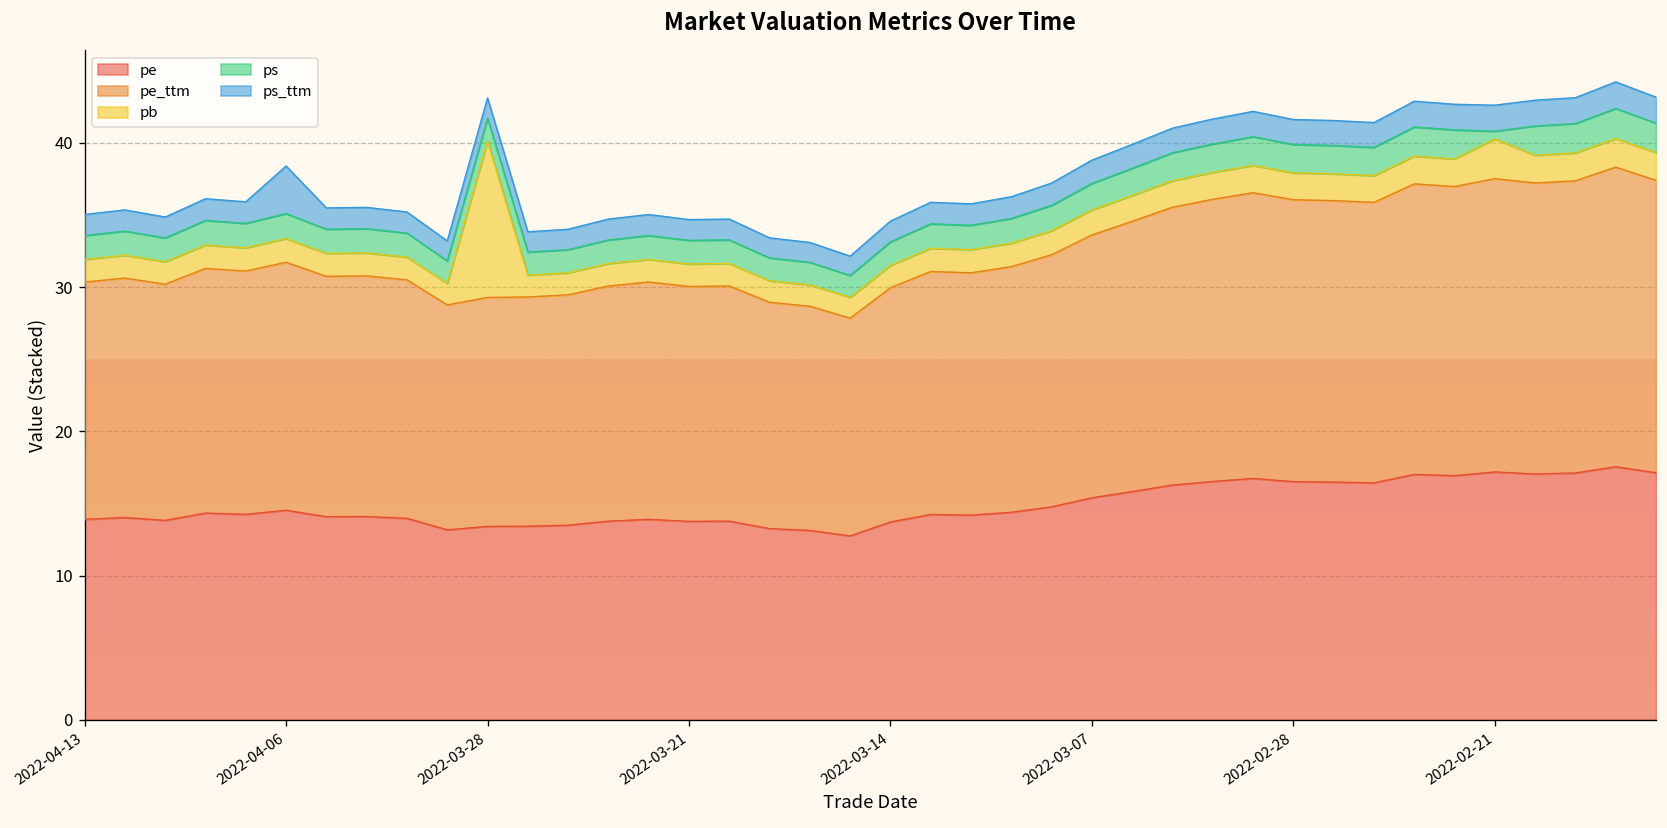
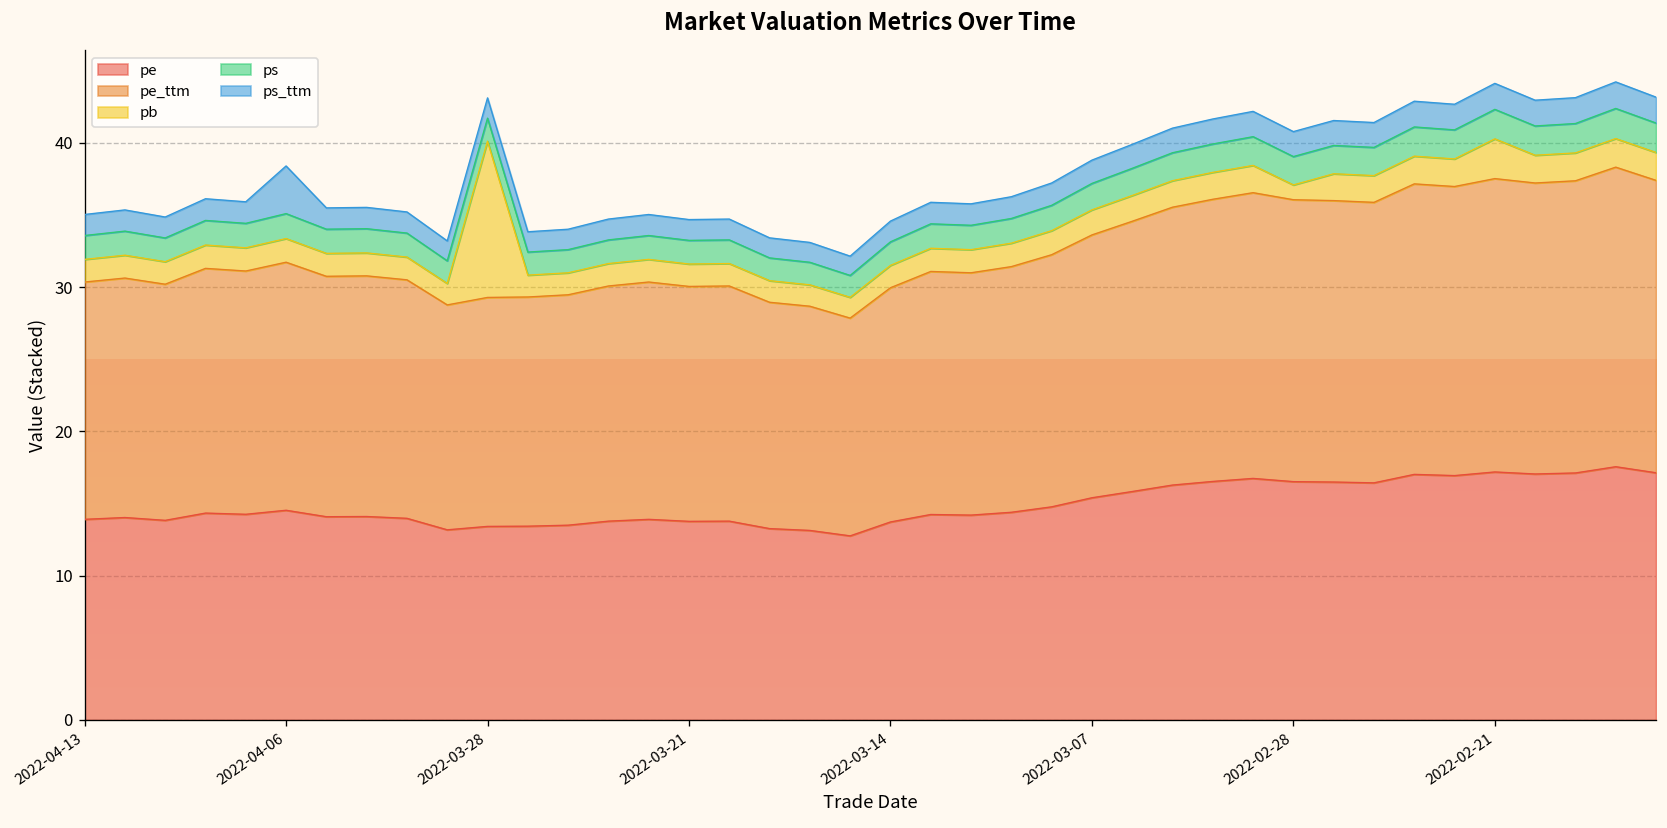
  {
    "pb": {
      "2022-04-13": 1.6,
      "2022-04-06": 1.6,
      "2022-03-28": 10.8,
      "2022-03-21": 1.6,
      "2022-03-14": 1.5,
      "2022-03-07": 1.7,
-     "2022-02-28": 1.9,
+     "2022-02-28": 1.0,
      "2022-02-21": 2.8
    },
    "ps": {
      "2022-04-13": 1.7,
      "2022-04-06": 1.7,
      "2022-03-28": 1.6,
      "2022-03-21": 1.6,
      "2022-03-14": 1.6,
      "2022-03-07": 1.8,
      "2022-02-28": 2.0,
-     "2022-02-21": 0.5
+     "2022-02-21": 2.0
    },
    "ps_ttm": {
      "2022-04-13": 1.5,
      "2022-04-06": 3.3,
      "2022-03-28": 1.4,
      "2022-03-21": 1.4,
      "2022-03-14": 1.4,
      "2022-03-07": 1.6,
      "2022-02-28": 1.7,
      "2022-02-21": 1.8
    }
  }
